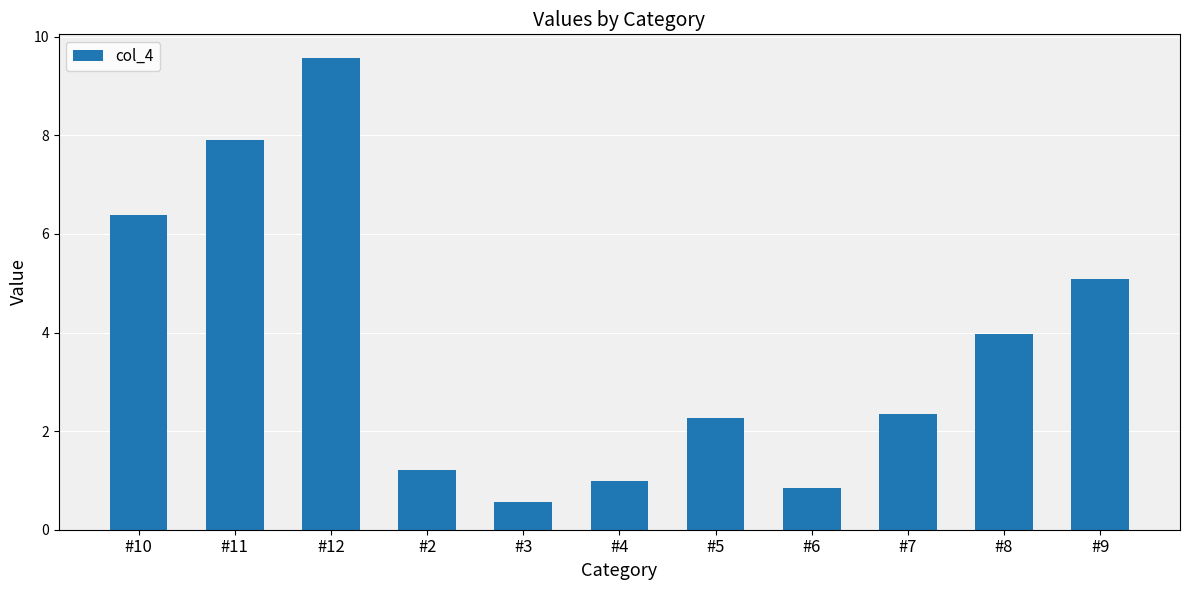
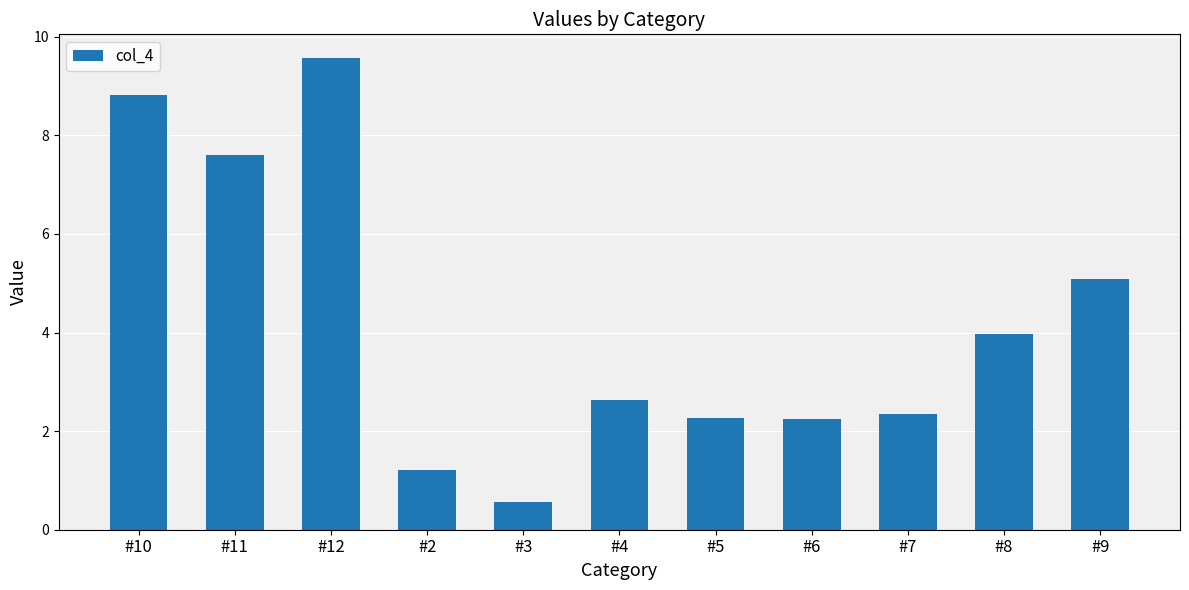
  {
-   "#10": 6.4,
-   "#11": 7.9,
+   "#10": 8.8,
+   "#11": 7.6,
    "#12": 9.6,
    "#2": 1.2,
    "#3": 0.6,
-   "#4": 1.0,
+   "#4": 2.6,
    "#5": 2.3,
-   "#6": 0.8,
+   "#6": 2.3,
    "#7": 2.4,
    "#8": 4.0,
    "#9": 5.1
  }
